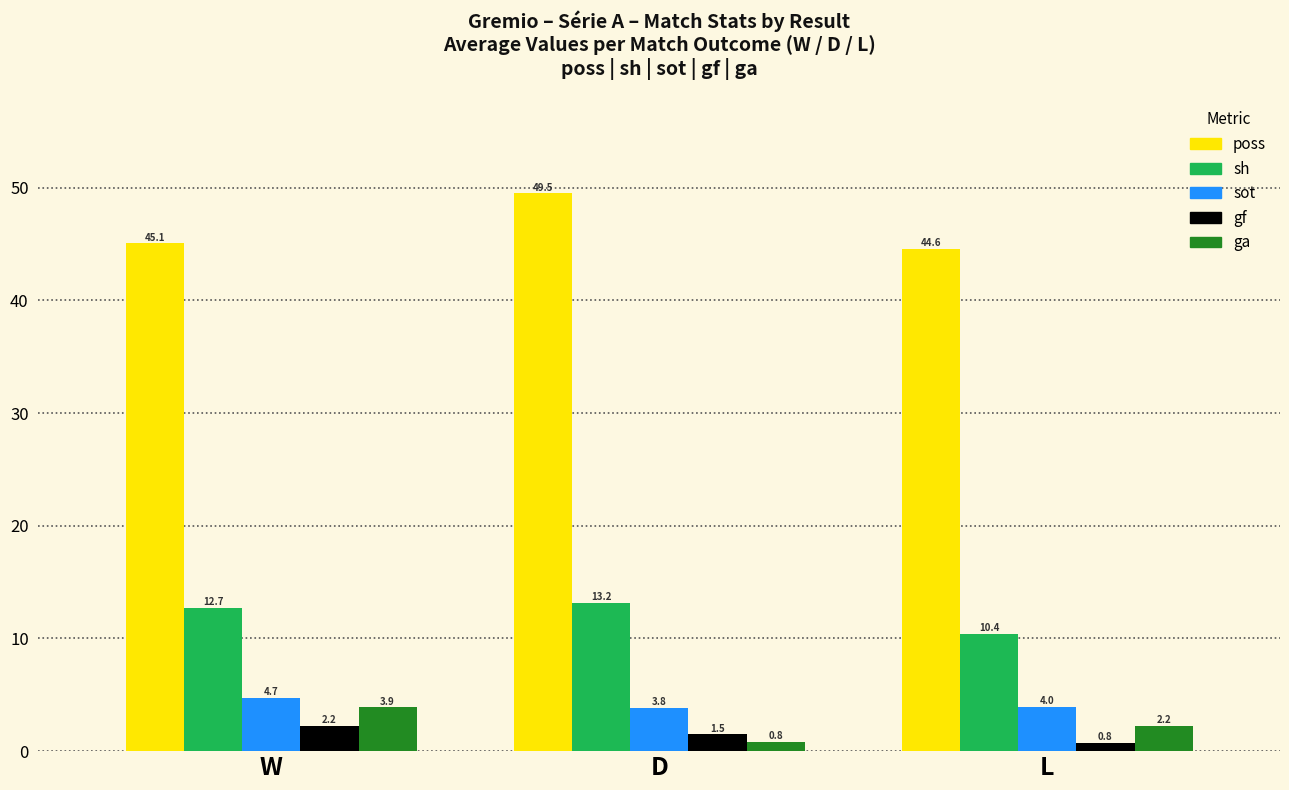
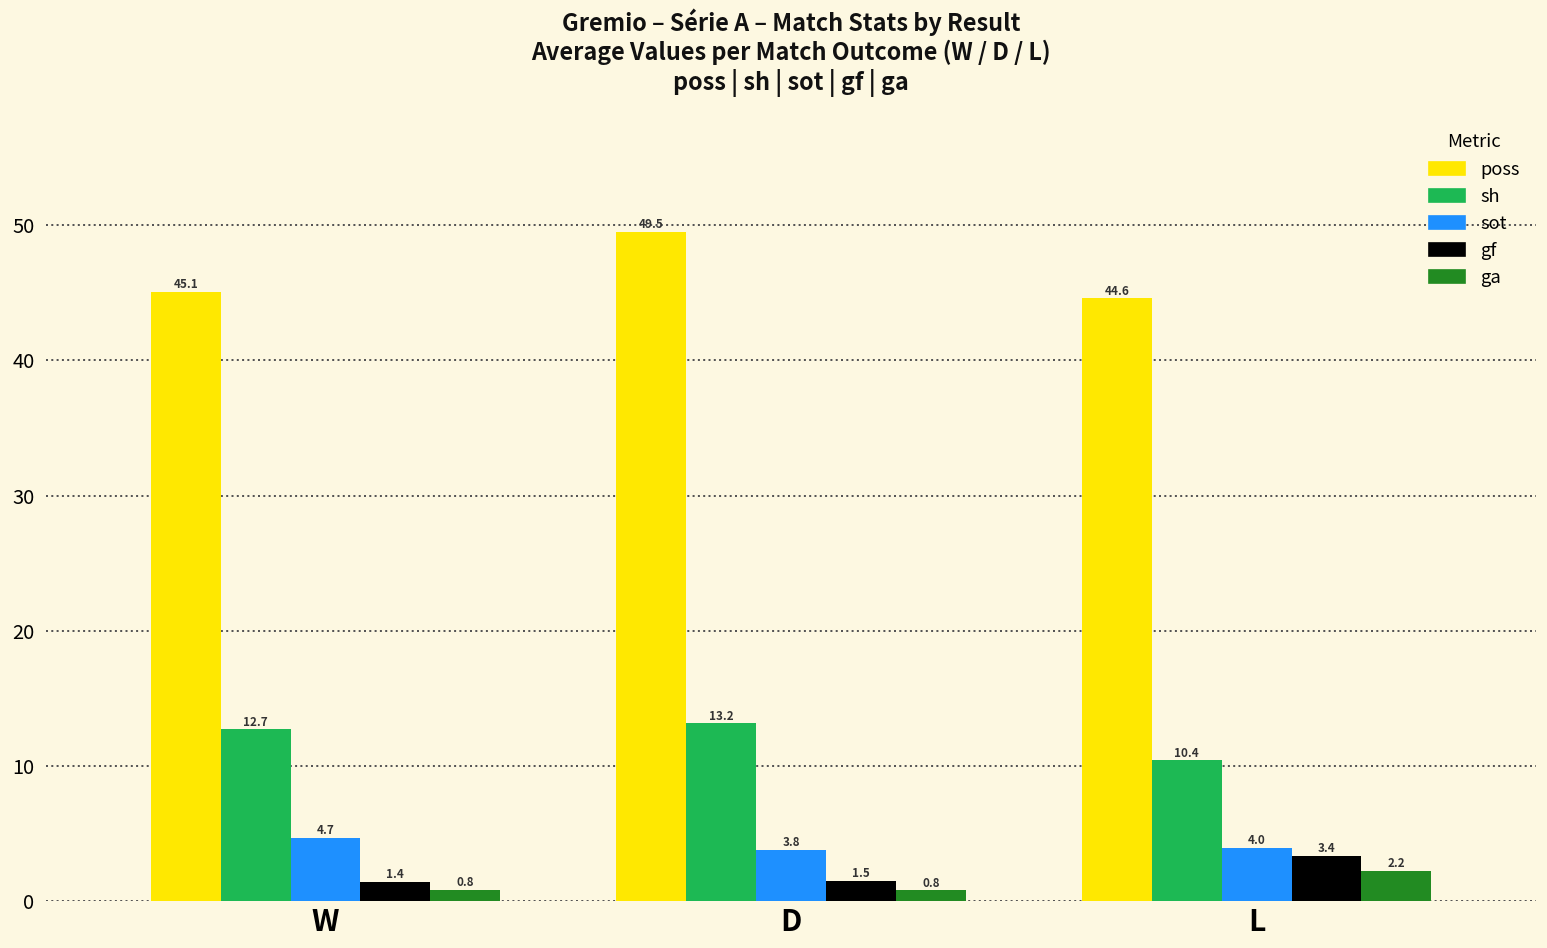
  {
    "poss": {
      "W": 45.1,
      "D": 49.5,
      "L": 44.6
    },
    "sh": {
      "W": 12.7,
      "D": 13.2,
      "L": 10.4
    },
    "sot": {
      "W": 4.7,
      "D": 3.8,
      "L": 4.0
    },
    "gf": {
-     "W": 2.2,
+     "W": 1.4,
      "D": 1.5,
-     "L": 0.8
+     "L": 3.4
    },
    "ga": {
-     "W": 3.9,
+     "W": 0.8,
      "D": 0.8,
      "L": 2.2
    }
  }
